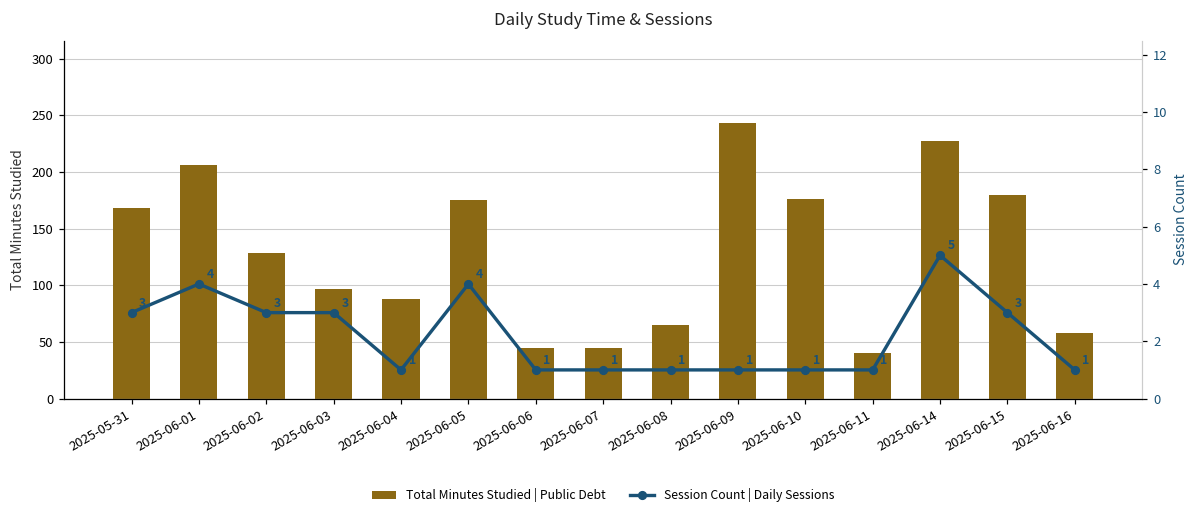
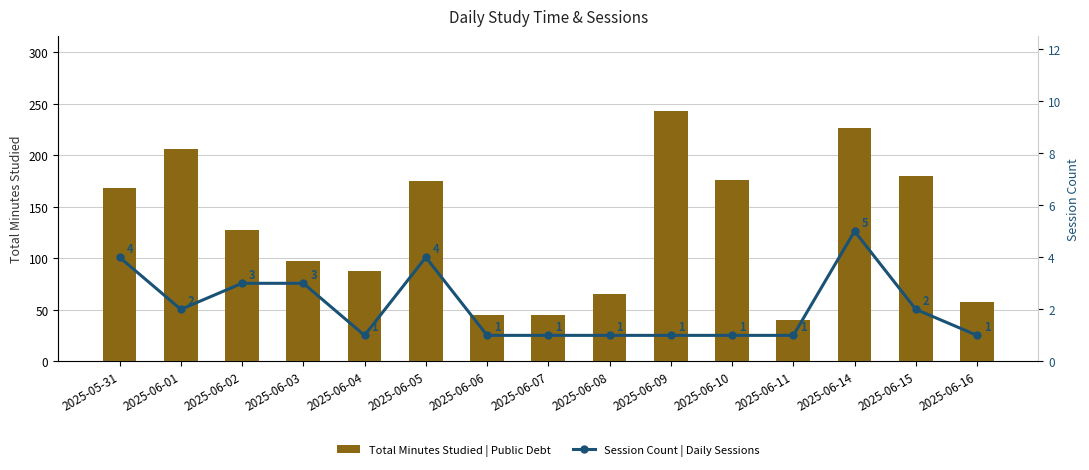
  {
    "Session Count | Daily Sessions": {
-     "2025-05-31": 3,
-     "2025-06-01": 4,
+     "2025-05-31": 4,
+     "2025-06-01": 2,
      "2025-06-02": 3,
      "2025-06-03": 3,
      "2025-06-04": 1,
      "2025-06-05": 4,
      "2025-06-06": 1,
      "2025-06-07": 1,
      "2025-06-08": 1,
      "2025-06-09": 1,
      "2025-06-10": 1,
      "2025-06-11": 1,
      "2025-06-14": 5,
-     "2025-06-15": 3,
+     "2025-06-15": 2,
      "2025-06-16": 1
    }
  }
